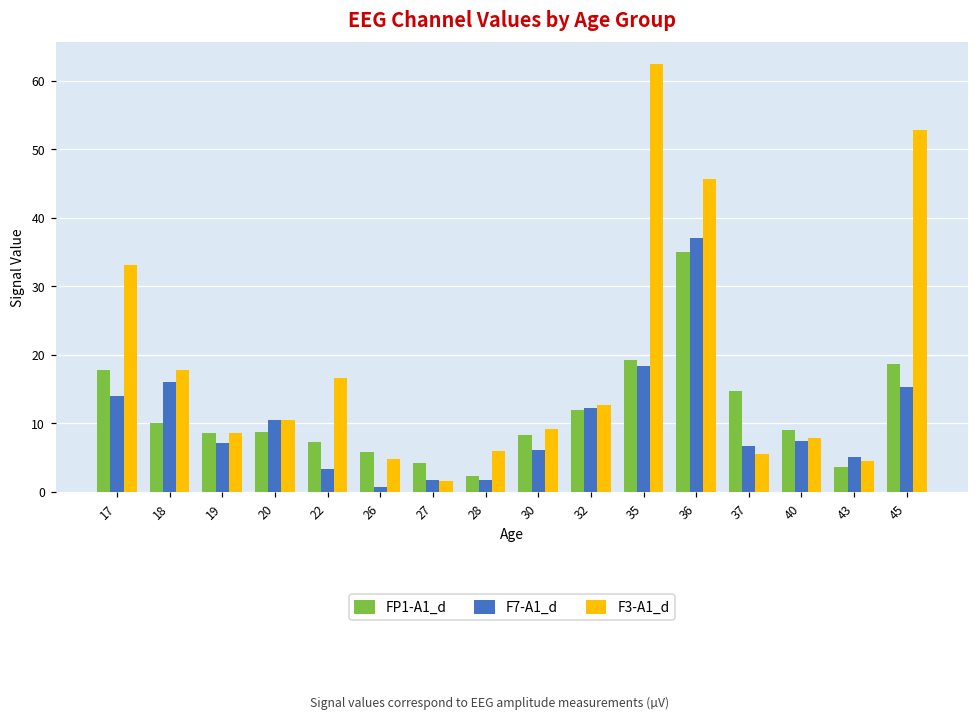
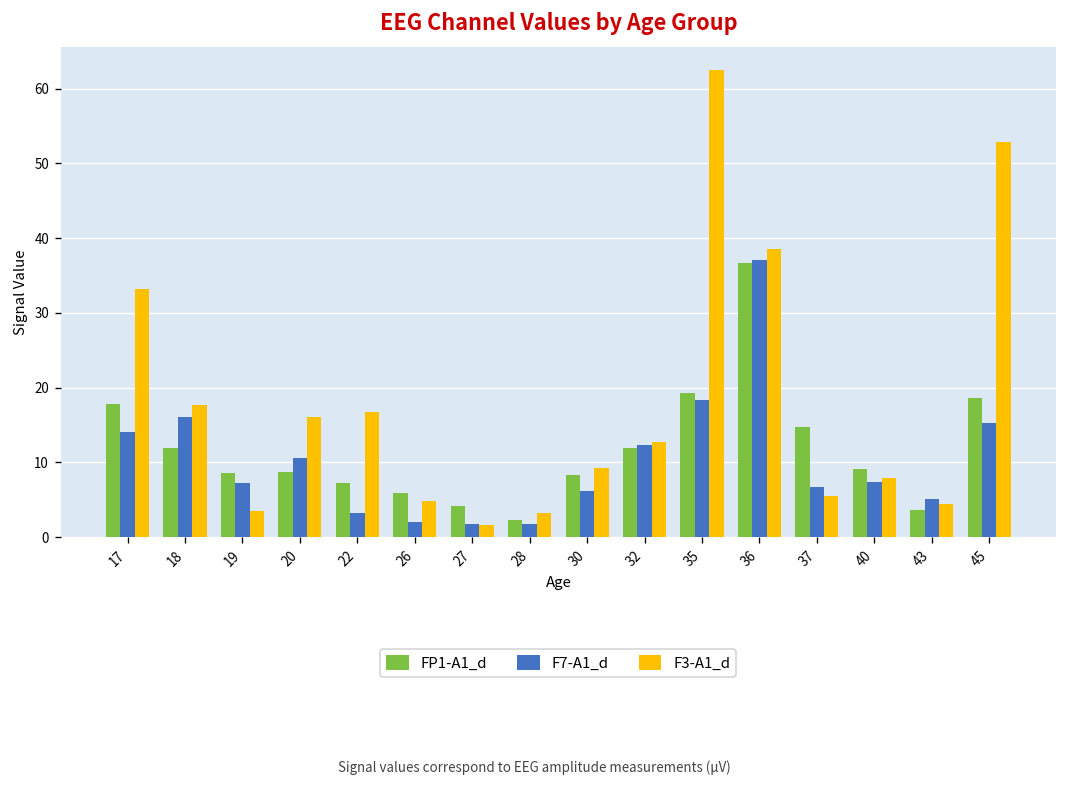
  {
    "FP1-A1_d": {
      "17": 18,
-     "18": 10,
+     "18": 12,
      "19": 9,
      "20": 9,
      "22": 7,
      "26": 6,
      "27": 4,
      "28": 2,
      "30": 8,
      "32": 12,
      "35": 19,
-     "36": 35,
+     "36": 37,
      "37": 15,
      "40": 9,
      "43": 4,
      "45": 19
    },
    "F7-A1_d": {
      "17": 14,
      "18": 16,
      "19": 7,
      "20": 11,
      "22": 3,
-     "26": 1,
+     "26": 2,
      "27": 2,
      "28": 2,
      "30": 6,
      "32": 12,
      "35": 18,
      "36": 37,
      "37": 7,
      "40": 7,
      "43": 5,
      "45": 15
    },
    "F3-A1_d": {
      "17": 33,
      "18": 18,
-     "19": 9,
-     "20": 11,
+     "19": 3,
+     "20": 16,
      "22": 17,
      "26": 5,
      "27": 2,
-     "28": 6,
+     "28": 3,
      "30": 9,
      "32": 13,
      "35": 63,
-     "36": 46,
+     "36": 39,
      "37": 5,
      "40": 8,
      "43": 4,
      "45": 53
    }
  }
